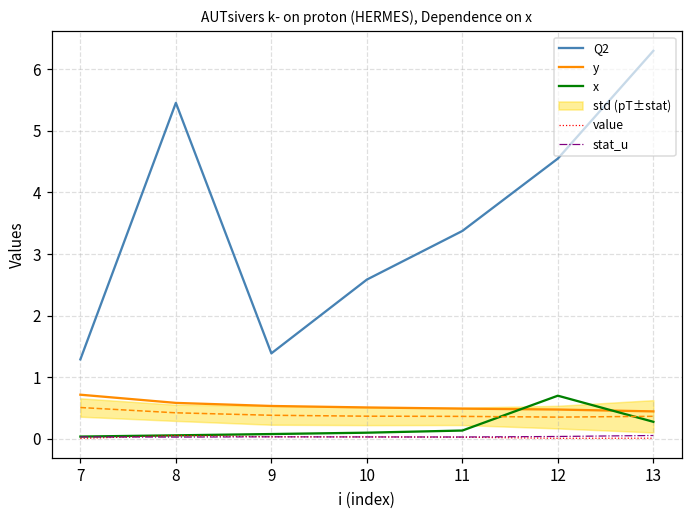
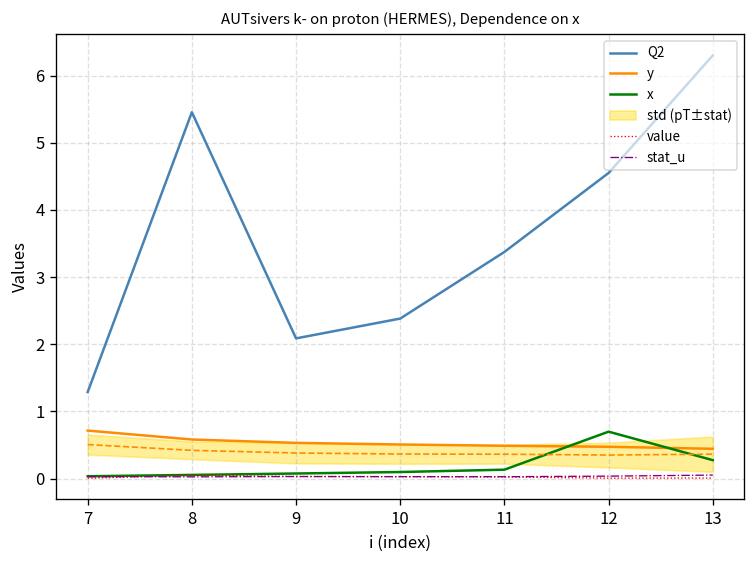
  {
    "Q2": {
      "7": 1.3,
      "8": 5.5,
-     "9": 1.4,
-     "10": 2.6,
+     "9": 2.1,
+     "10": 2.4,
      "11": 3.4,
      "12": 4.6
    },
    "x": {
      "10": 0.1,
      "11": 0.1,
      "12": 0.7,
      "13": 0.3
    }
  }
